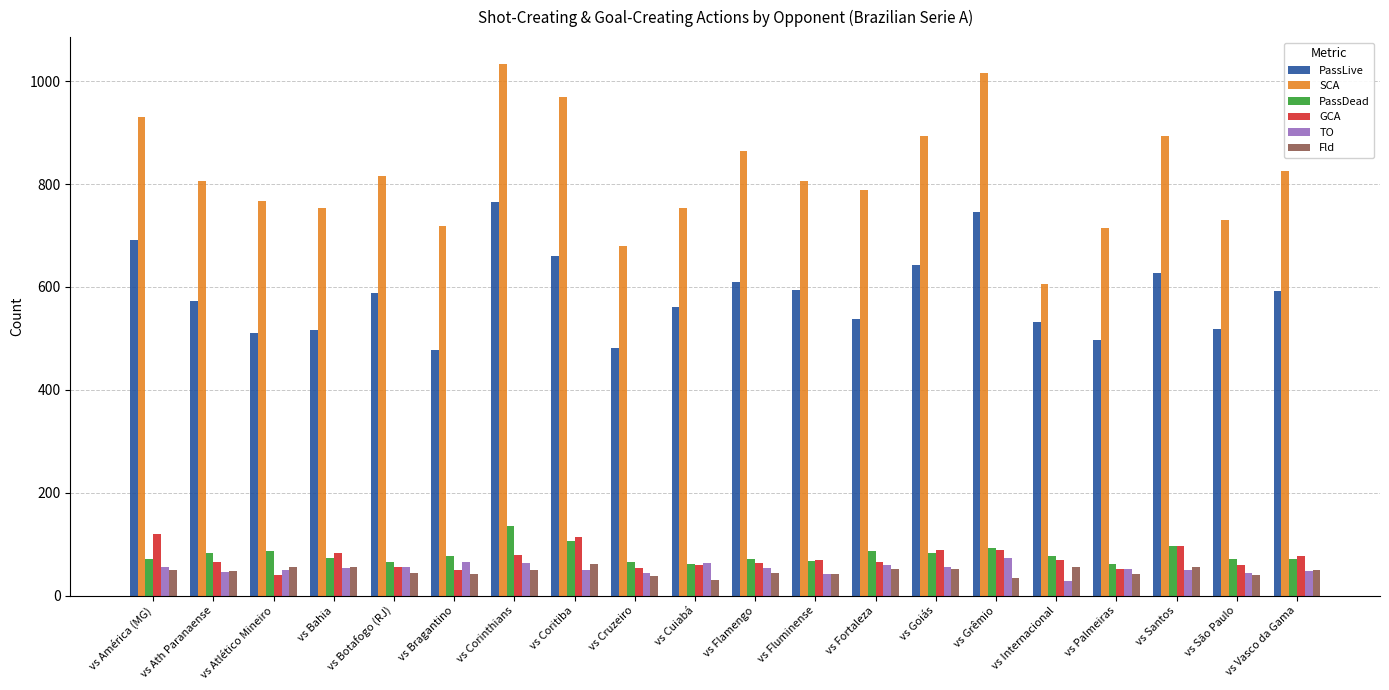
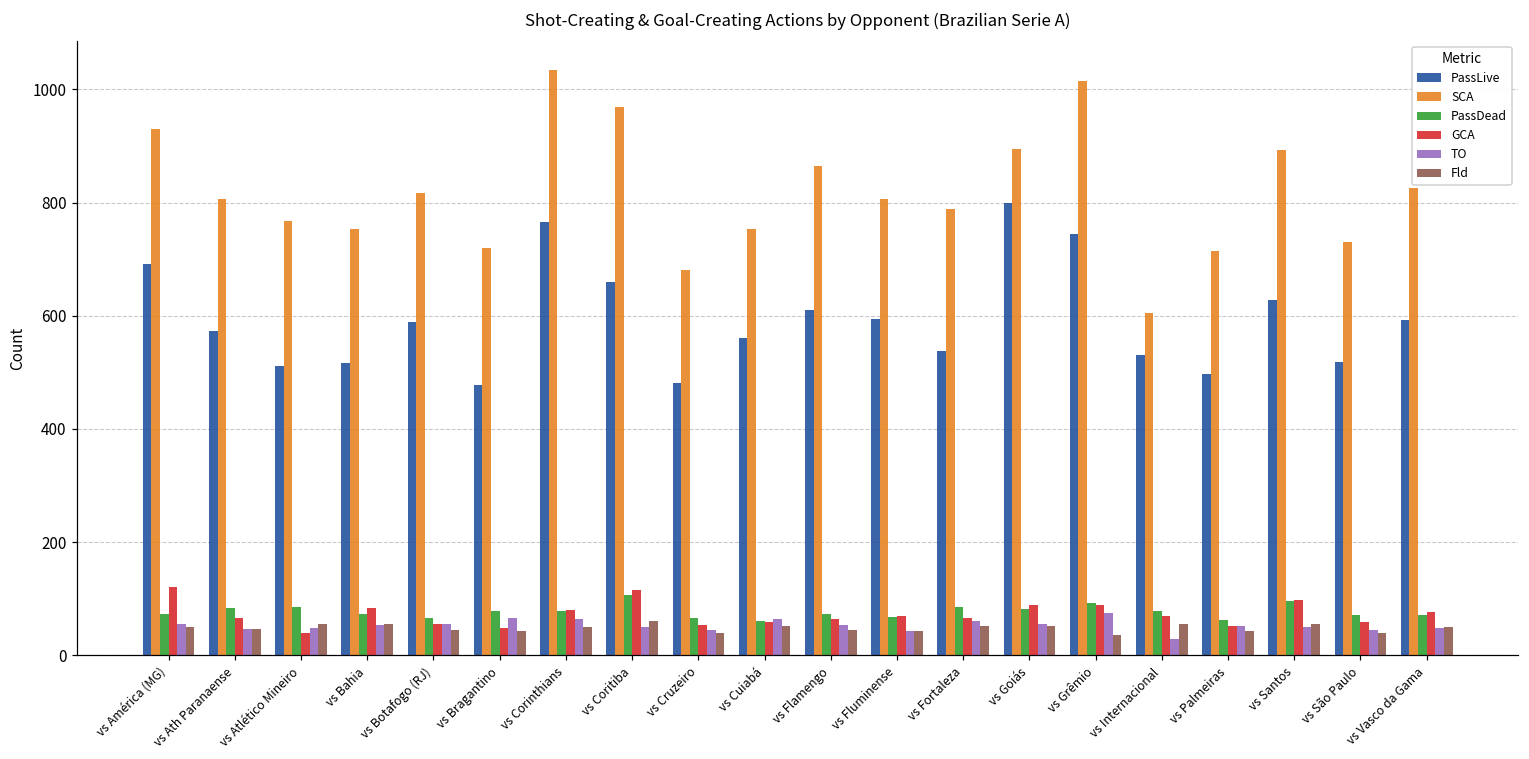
  {
    "PassLive": {
      "vs América (MG)": 690,
      "vs Ath Paranaense": 570,
      "vs Atlético Mineiro": 510,
      "vs Bahia": 520,
      "vs Botafogo (RJ)": 590,
      "vs Bragantino": 480,
      "vs Corinthians": 770,
      "vs Coritiba": 660,
      "vs Cruzeiro": 480,
      "vs Cuiabá": 560,
      "vs Flamengo": 610,
      "vs Fluminense": 600,
      "vs Fortaleza": 540,
-     "vs Goiás": 640,
+     "vs Goiás": 800,
      "vs Grêmio": 750,
      "vs Internacional": 530,
      "vs Palmeiras": 500,
      "vs Santos": 630,
      "vs São Paulo": 520,
      "vs Vasco da Gama": 590
    },
    "SCA": {
      "vs América (MG)": 930,
      "vs Ath Paranaense": 810,
      "vs Atlético Mineiro": 770,
      "vs Bahia": 750,
      "vs Botafogo (RJ)": 820,
      "vs Bragantino": 720,
      "vs Corinthians": 1030,
      "vs Coritiba": 970,
      "vs Cruzeiro": 680,
      "vs Cuiabá": 750,
      "vs Flamengo": 870,
      "vs Fluminense": 810,
      "vs Fortaleza": 790,
      "vs Goiás": 890,
      "vs Grêmio": 1020,
      "vs Internacional": 610,
      "vs Palmeiras": 720,
      "vs Santos": 890,
      "vs São Paulo": 730,
      "vs Vasco da Gama": 830
    },
    "PassDead": {
      "vs América (MG)": 70,
      "vs Ath Paranaense": 80,
      "vs Atlético Mineiro": 90,
      "vs Bahia": 70,
      "vs Botafogo (RJ)": 70,
      "vs Bragantino": 80,
-     "vs Corinthians": 140,
+     "vs Corinthians": 80,
      "vs Coritiba": 110,
      "vs Cruzeiro": 70,
      "vs Cuiabá": 60,
      "vs Flamengo": 70,
      "vs Fluminense": 70,
      "vs Fortaleza": 90,
      "vs Goiás": 80,
      "vs Grêmio": 90,
      "vs Internacional": 80,
      "vs Palmeiras": 60,
      "vs Santos": 100,
      "vs São Paulo": 70,
      "vs Vasco da Gama": 70
    },
    "GCA": {
      "vs América (MG)": 120,
      "vs Ath Paranaense": 70,
      "vs Atlético Mineiro": 40,
      "vs Bahia": 80,
      "vs Botafogo (RJ)": 60,
      "vs Bragantino": 50,
      "vs Corinthians": 80,
      "vs Coritiba": 120,
      "vs Cruzeiro": 50,
      "vs Cuiabá": 60,
      "vs Flamengo": 60,
      "vs Fluminense": 70,
      "vs Fortaleza": 70,
      "vs Goiás": 90,
      "vs Grêmio": 90,
      "vs Internacional": 70,
      "vs Palmeiras": 50,
      "vs Santos": 100,
      "vs São Paulo": 60,
      "vs Vasco da Gama": 80
    },
    "TO": {
      "vs América (MG)": 60,
      "vs Ath Paranaense": 50,
      "vs Atlético Mineiro": 50,
      "vs Bahia": 50,
      "vs Botafogo (RJ)": 60,
      "vs Bragantino": 70,
      "vs Corinthians": 60,
      "vs Coritiba": 50,
      "vs Cruzeiro": 50,
      "vs Cuiabá": 60,
      "vs Flamengo": 50,
      "vs Fluminense": 40,
      "vs Fortaleza": 60,
      "vs Goiás": 60,
      "vs Grêmio": 70,
      "vs Internacional": 30,
      "vs Palmeiras": 50,
      "vs Santos": 50,
      "vs São Paulo": 50,
      "vs Vasco da Gama": 50
    },
    "Fld": {
      "vs América (MG)": 50,
      "vs Ath Paranaense": 50,
      "vs Atlético Mineiro": 60,
      "vs Bahia": 60,
      "vs Botafogo (RJ)": 40,
      "vs Bragantino": 40,
      "vs Corinthians": 50,
      "vs Coritiba": 60,
      "vs Cruzeiro": 40,
-     "vs Cuiabá": 30,
+     "vs Cuiabá": 50,
      "vs Flamengo": 40,
      "vs Fluminense": 40,
      "vs Fortaleza": 50,
      "vs Goiás": 50,
      "vs Grêmio": 40,
      "vs Internacional": 60,
      "vs Palmeiras": 40,
      "vs Santos": 60,
      "vs São Paulo": 40,
      "vs Vasco da Gama": 50
    }
  }
